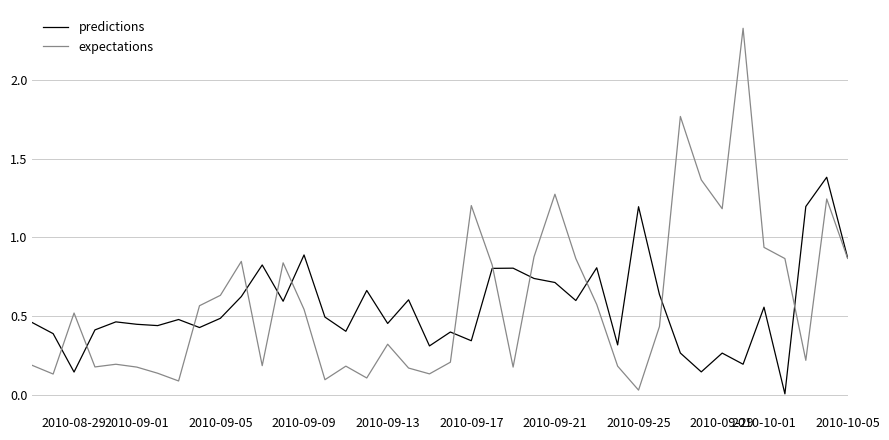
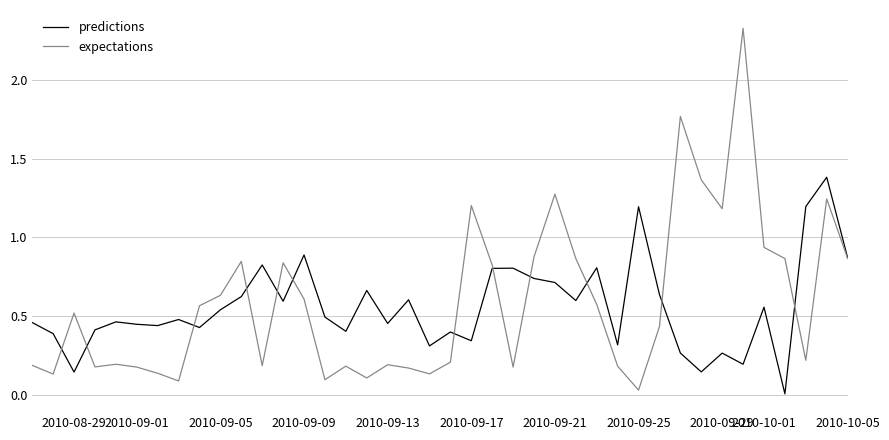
  {
    "predictions": {
      "2010-08-29": 0.15,
      "2010-09-01": 0.45,
-     "2010-09-05": 0.49,
+     "2010-09-05": 0.54,
      "2010-09-09": 0.89,
      "2010-09-13": 0.45,
      "2010-09-17": 0.35,
      "2010-09-21": 0.71,
      "2010-09-25": 1.19
    },
    "expectations": {
      "2010-08-29": 0.52,
      "2010-09-01": 0.18,
      "2010-09-05": 0.63,
-     "2010-09-09": 0.54,
-     "2010-09-13": 0.32,
+     "2010-09-09": 0.61,
+     "2010-09-13": 0.19,
      "2010-09-17": 1.20,
      "2010-09-21": 1.27,
      "2010-09-25": 0.03
    }
  }
